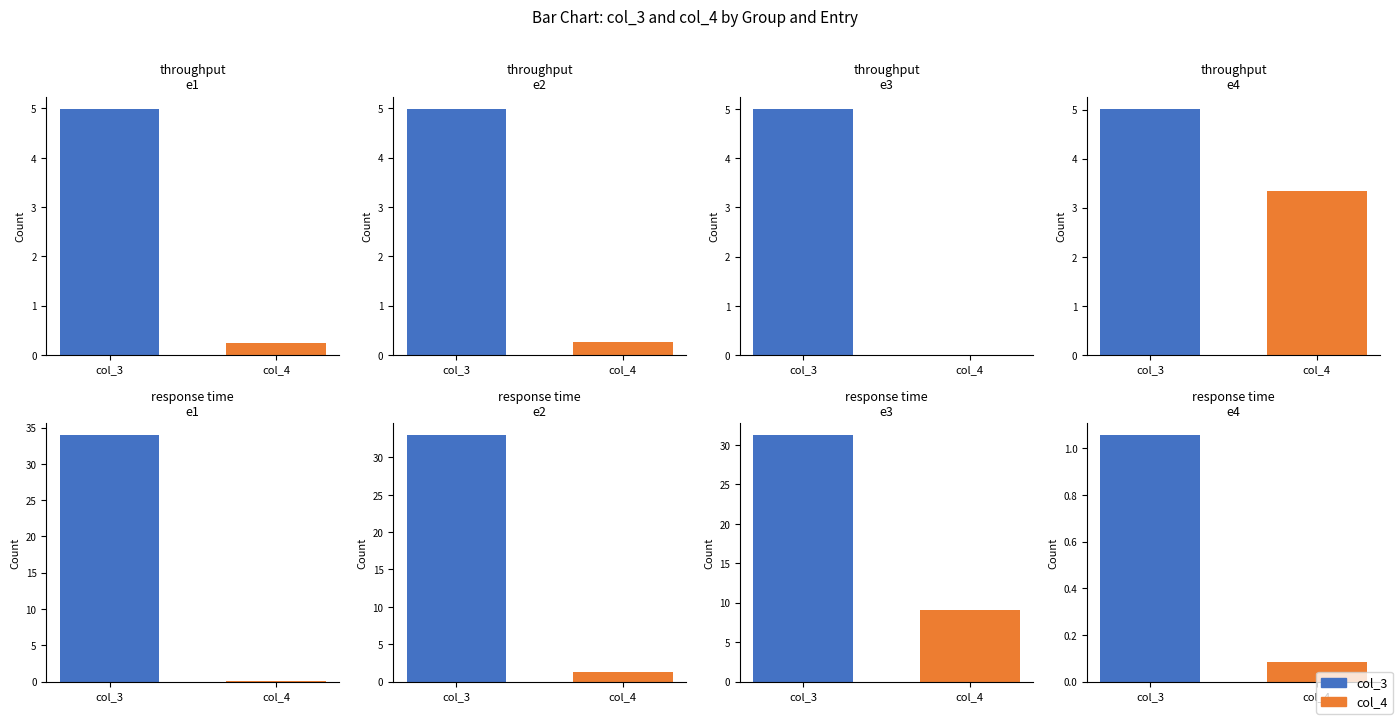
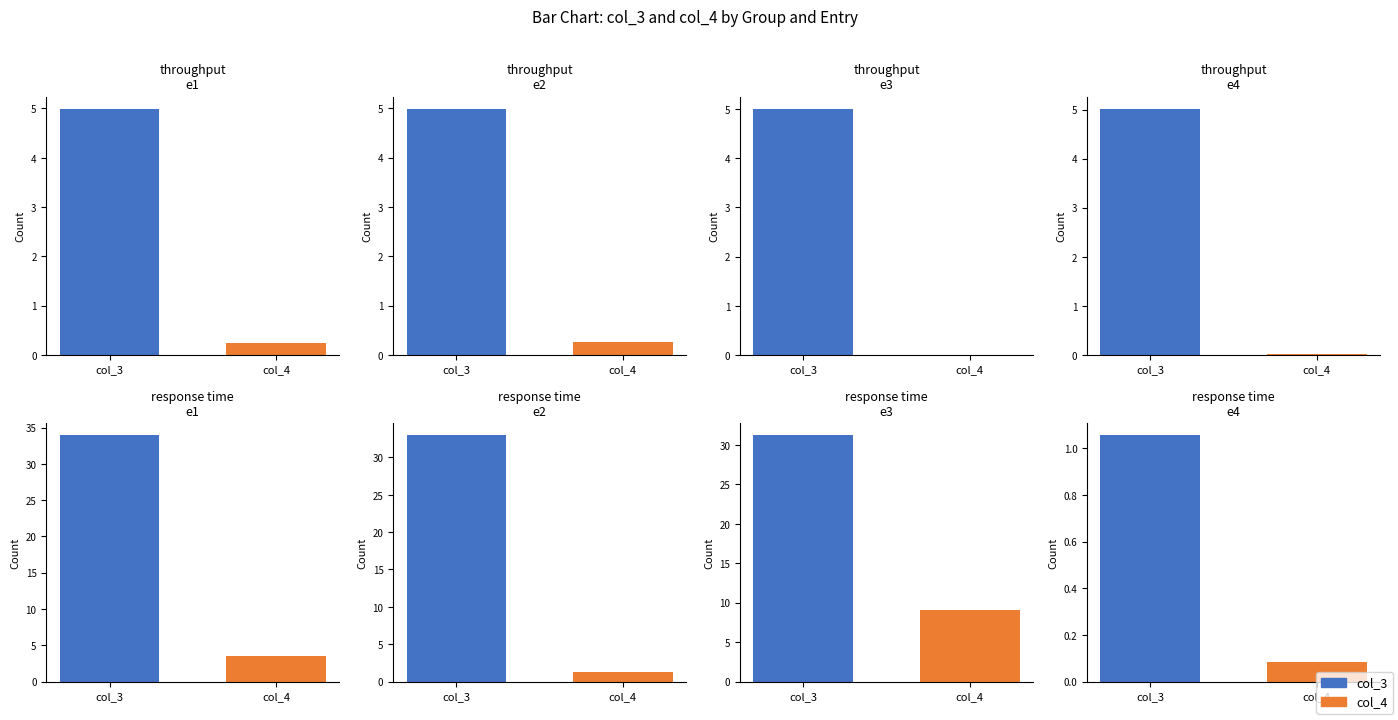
  {
    "throughput e1": {
      "col_3": 5.0,
      "col_4": 0.2
    },
    "throughput e2": {
      "col_3": 5.0,
      "col_4": 0.3
    },
    "throughput e3": {
      "col_3": 5.0
    },
    "throughput e4": {
      "col_3": 5.0,
-     "col_4": 3.3
+     "col_4": 0.0
    },
    "response time e1": {
      "col_3": 34,
-     "col_4": 0
+     "col_4": 3
    },
    "response time e2": {
      "col_3": 33,
      "col_4": 1
    },
    "response time e3": {
      "col_3": 31,
      "col_4": 9
    },
    "response time e4": {
      "col_3": 1.06,
      "col_4": 0.08
    }
  }
